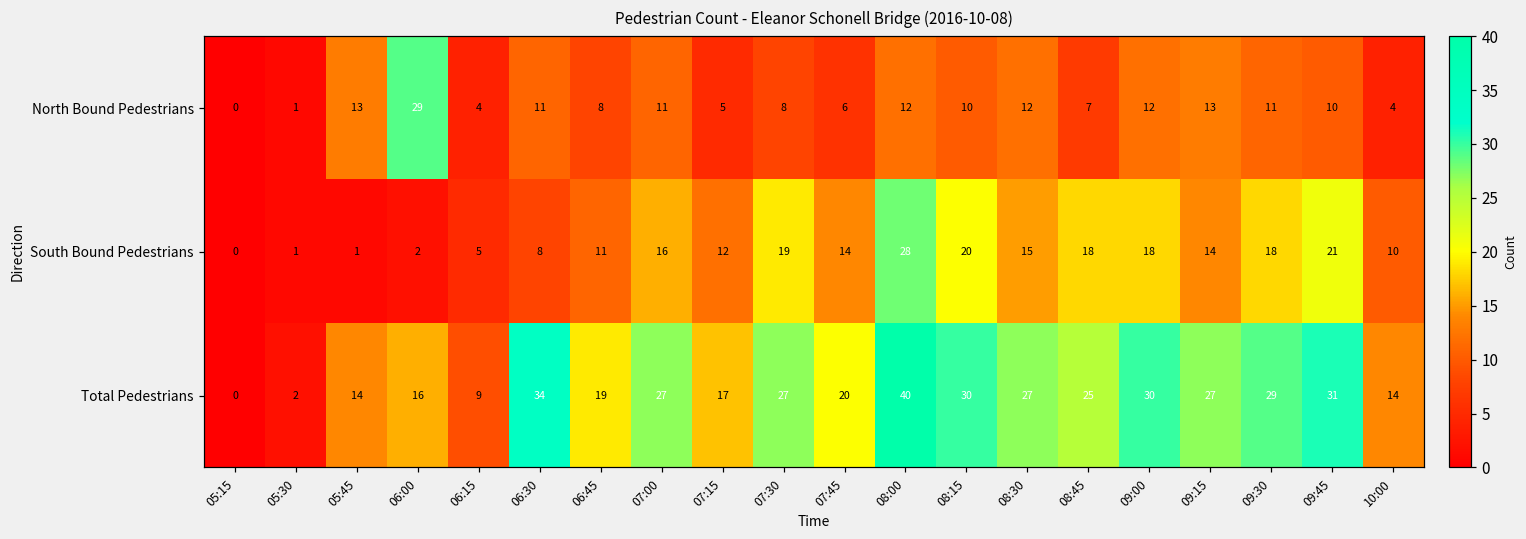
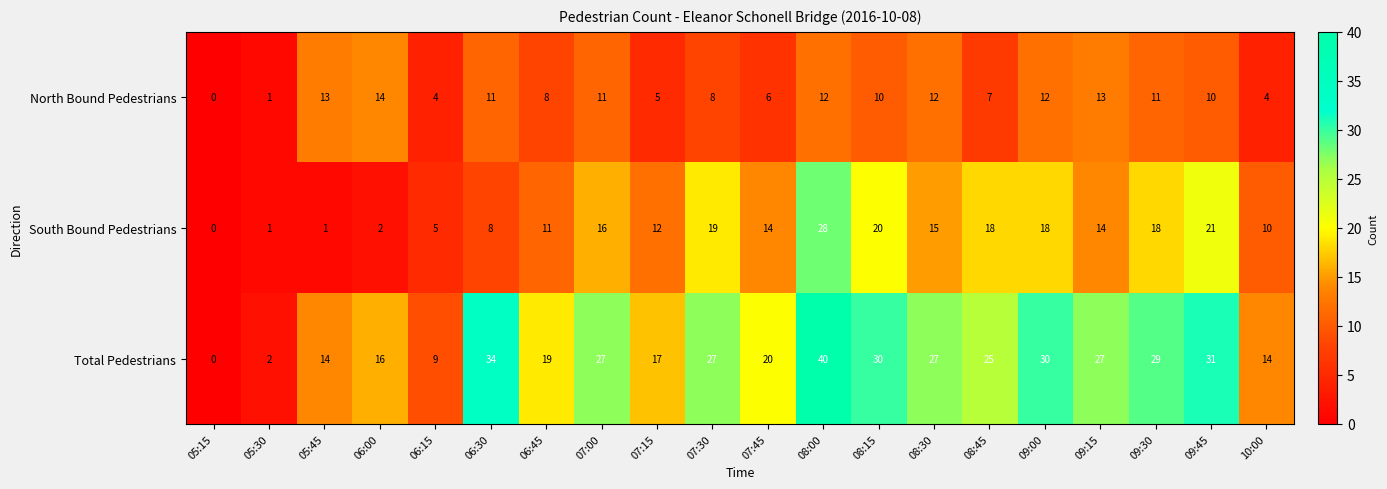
  {
    "North Bound Pedestrians": {
      "05:15": 0,
      "05:30": 1,
      "05:45": 13,
-     "06:00": 29,
+     "06:00": 14,
      "06:15": 4,
      "06:30": 11,
      "06:45": 8,
      "07:00": 11,
      "07:15": 5,
      "07:30": 8,
      "07:45": 6,
      "08:00": 12,
      "08:15": 10,
      "08:30": 12,
      "08:45": 7,
      "09:00": 12,
      "09:15": 13,
      "09:30": 11,
      "09:45": 10,
      "10:00": 4
    },
    "South Bound Pedestrians": {
      "05:15": 0,
      "05:30": 1,
      "05:45": 1,
      "06:00": 2,
      "06:15": 5,
      "06:30": 8,
      "06:45": 11,
      "07:00": 16,
      "07:15": 12,
      "07:30": 19,
      "07:45": 14,
      "08:00": 28,
      "08:15": 20,
      "08:30": 15,
      "08:45": 18,
      "09:00": 18,
      "09:15": 14,
      "09:30": 18,
      "09:45": 21,
      "10:00": 10
    },
    "Total Pedestrians": {
      "05:15": 0,
      "05:30": 2,
      "05:45": 14,
      "06:00": 16,
      "06:15": 9,
      "06:30": 34,
      "06:45": 19,
      "07:00": 27,
      "07:15": 17,
      "07:30": 27,
      "07:45": 20,
      "08:00": 40,
      "08:15": 30,
      "08:30": 27,
      "08:45": 25,
      "09:00": 30,
      "09:15": 27,
      "09:30": 29,
      "09:45": 31,
      "10:00": 14
    }
  }
